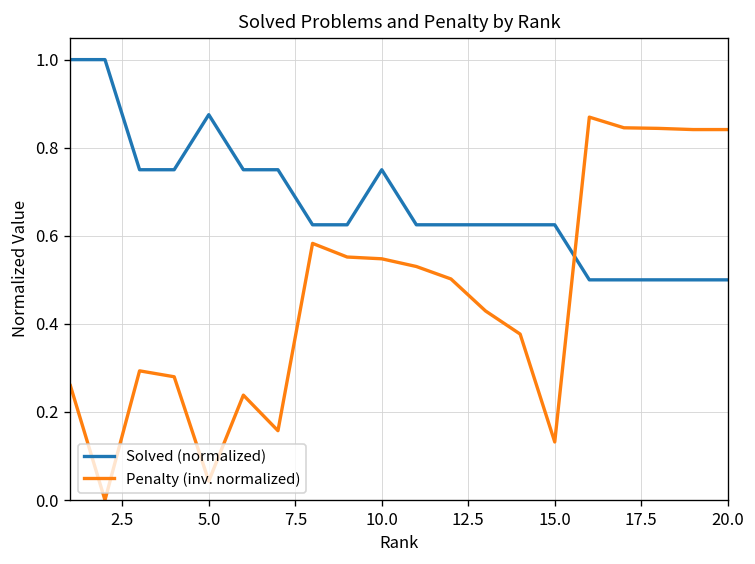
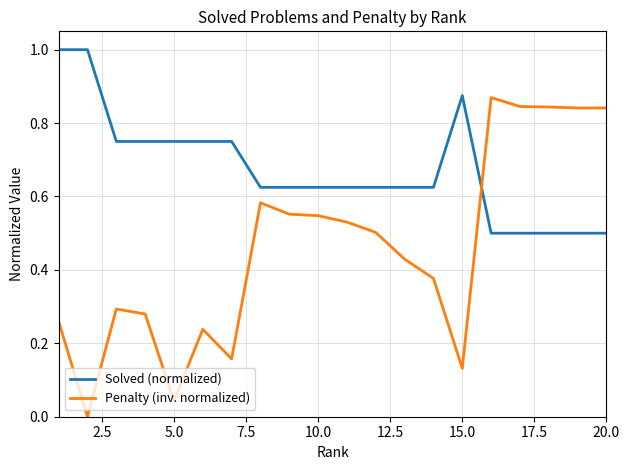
  {
    "Solved (normalized)": {
-     "5.0": 0.88,
-     "10.0": 0.75,
-     "15.0": 0.63,
+     "5.0": 0.75,
+     "10.0": 0.63,
+     "15.0": 0.88,
      "20.0": 0.50
    },
    "Penalty (inv. normalized)": {
      "10.0": 0.55,
      "15.0": 0.13,
      "20.0": 0.84
    }
  }
